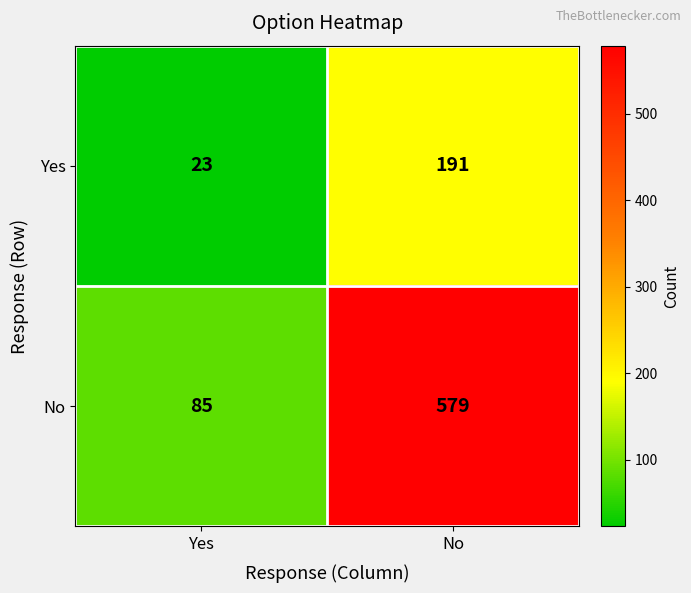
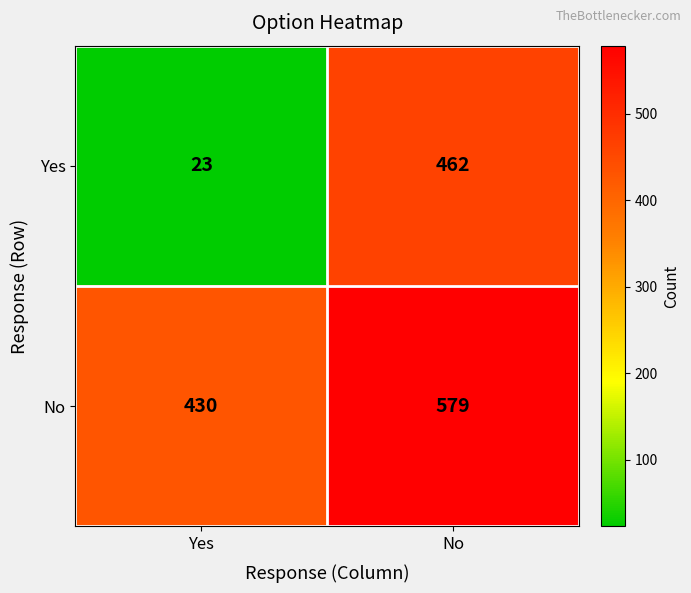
  {
    "Yes": {
      "Yes": 23,
-     "No": 191
+     "No": 462
    },
    "No": {
-     "Yes": 85,
+     "Yes": 430,
      "No": 579
    }
  }
